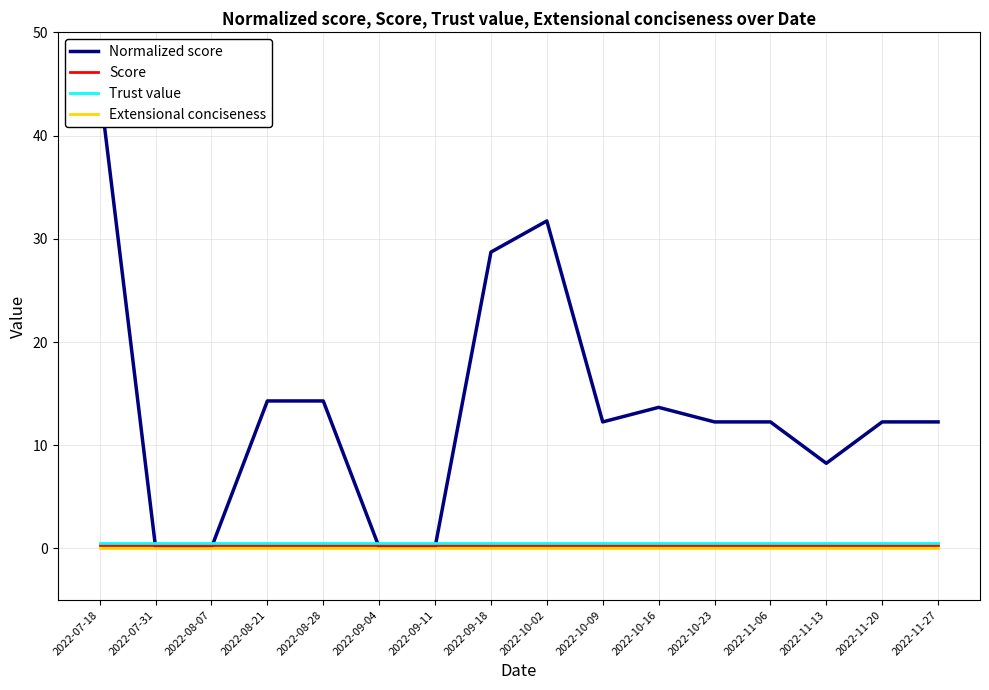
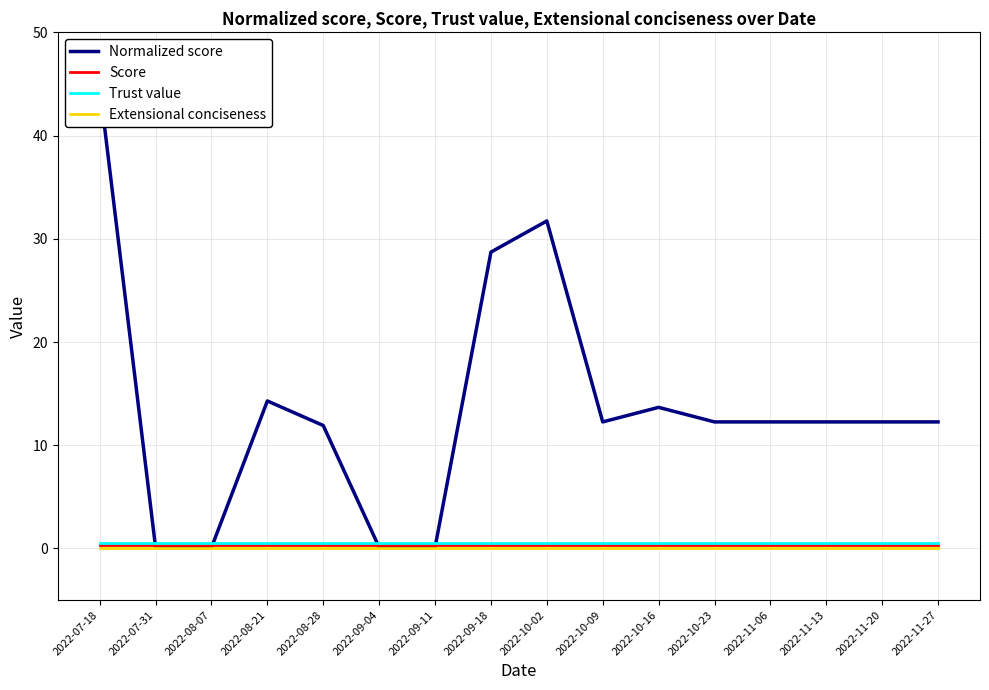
  {
    "Normalized score": {
      "2022-08-21": 14.3,
-     "2022-08-28": 14.3,
+     "2022-08-28": 11.9,
      "2022-09-18": 28.7,
      "2022-10-02": 31.7,
      "2022-10-09": 12.3,
      "2022-10-16": 13.7,
      "2022-10-23": 12.3,
      "2022-11-06": 12.3,
-     "2022-11-13": 8.3,
+     "2022-11-13": 12.3,
      "2022-11-20": 12.3,
      "2022-11-27": 12.3
    },
    "Extensional conciseness": {
      "2022-07-18": 0.0,
      "2022-08-21": 0.0,
      "2022-08-28": 0.0,
      "2022-09-18": 0.0,
      "2022-10-02": 0.0,
      "2022-10-09": 0.0,
      "2022-10-16": 0.0,
      "2022-10-23": 0.0,
      "2022-11-06": 0.0,
      "2022-11-13": 0.0,
      "2022-11-20": 0.0,
      "2022-11-27": 0.0
    }
  }
